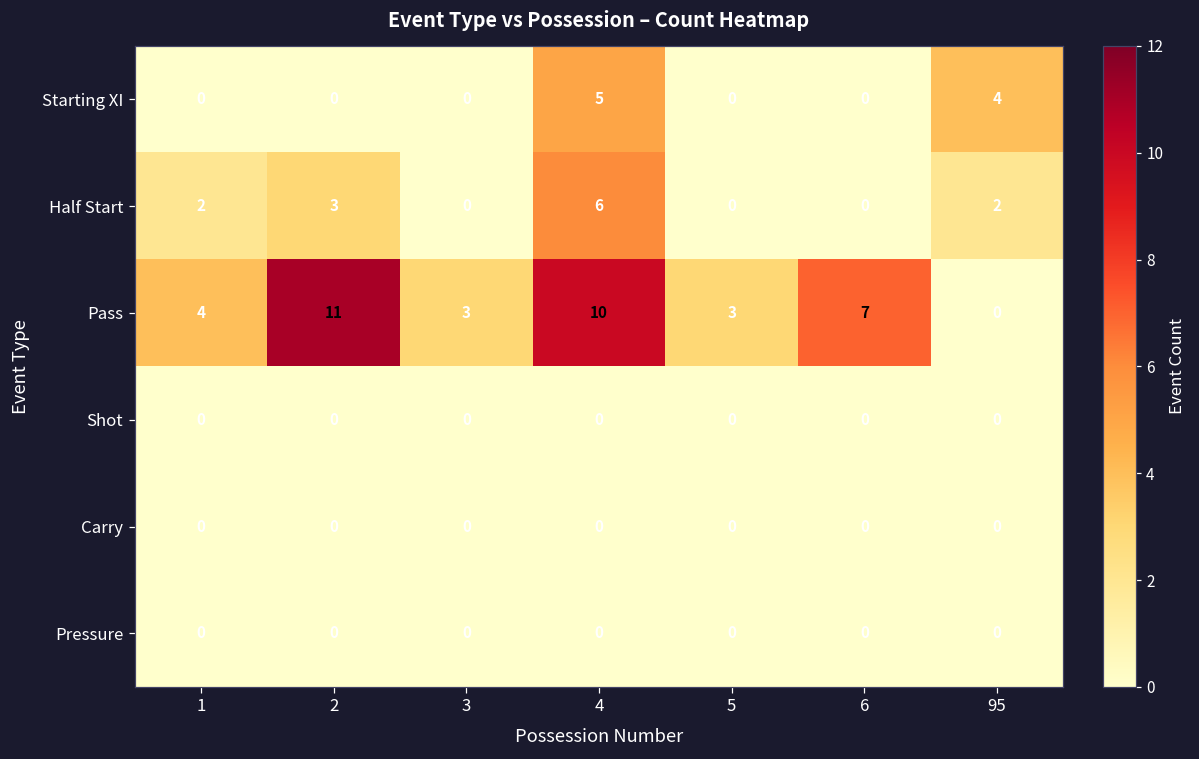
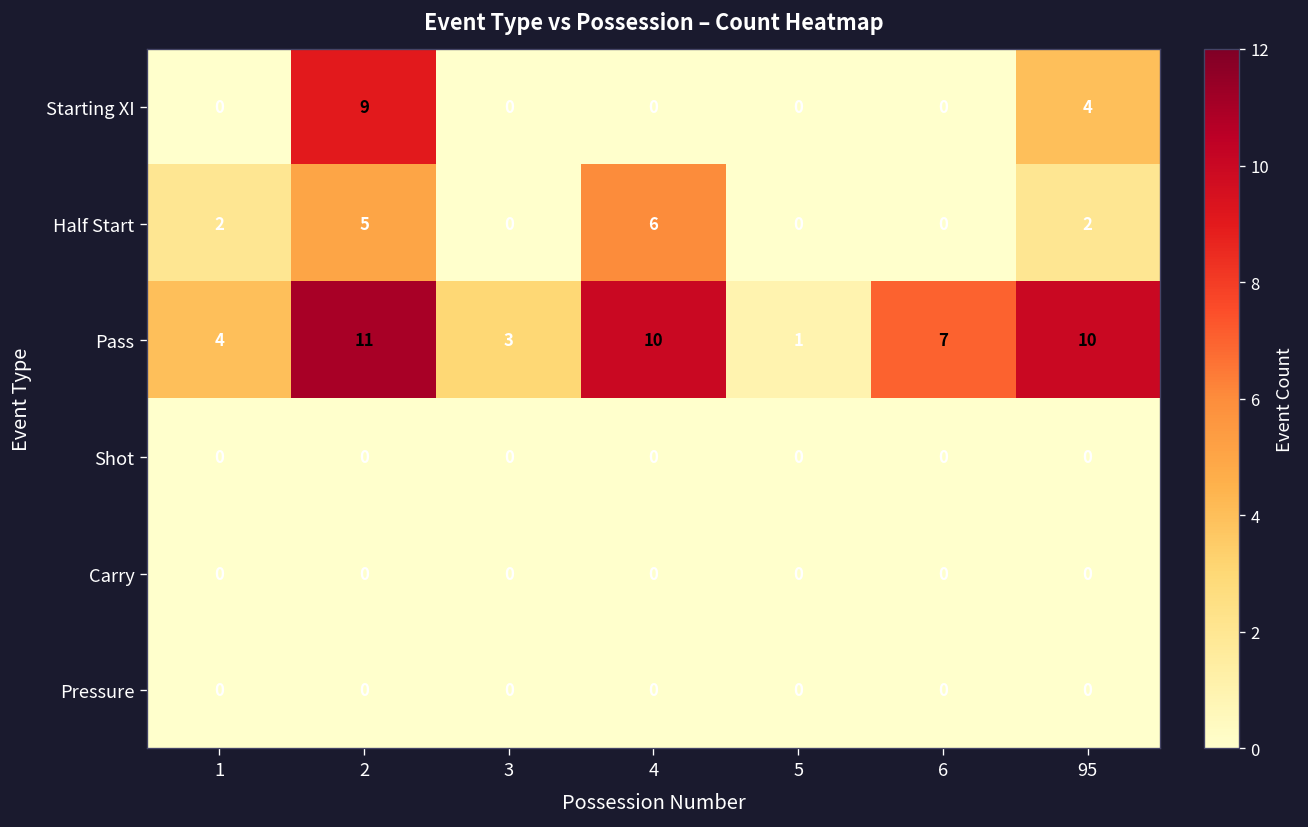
  {
    "Starting XI": {
      "1": 0,
-     "2": 0,
+     "2": 9,
      "3": 0,
-     "4": 5,
+     "4": 0,
      "5": 0,
      "6": 0,
      "95": 4
    },
    "Half Start": {
      "1": 2,
-     "2": 3,
+     "2": 5,
      "3": 0,
      "4": 6,
      "5": 0,
      "6": 0,
      "95": 2
    },
    "Pass": {
      "1": 4,
      "2": 11,
      "3": 3,
      "4": 10,
-     "5": 3,
+     "5": 1,
      "6": 7,
-     "95": 0
+     "95": 10
    },
    "Shot": {
      "1": 0,
      "2": 0,
      "3": 0,
      "4": 0,
      "5": 0,
      "6": 0,
      "95": 0
    },
    "Carry": {
      "1": 0,
      "2": 0,
      "3": 0,
      "4": 0,
      "5": 0,
      "6": 0,
      "95": 0
    },
    "Pressure": {
      "1": 0,
      "2": 0,
      "3": 0,
      "4": 0,
      "5": 0,
      "6": 0,
      "95": 0
    }
  }
